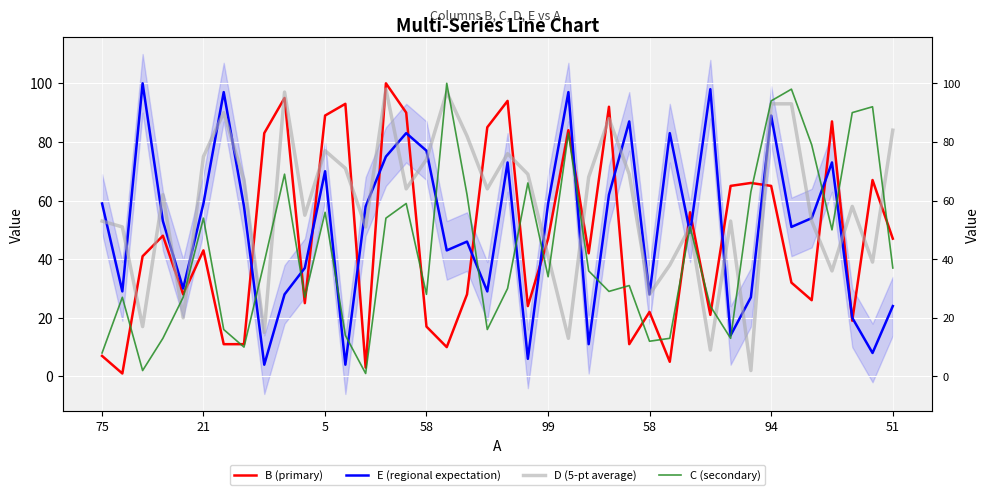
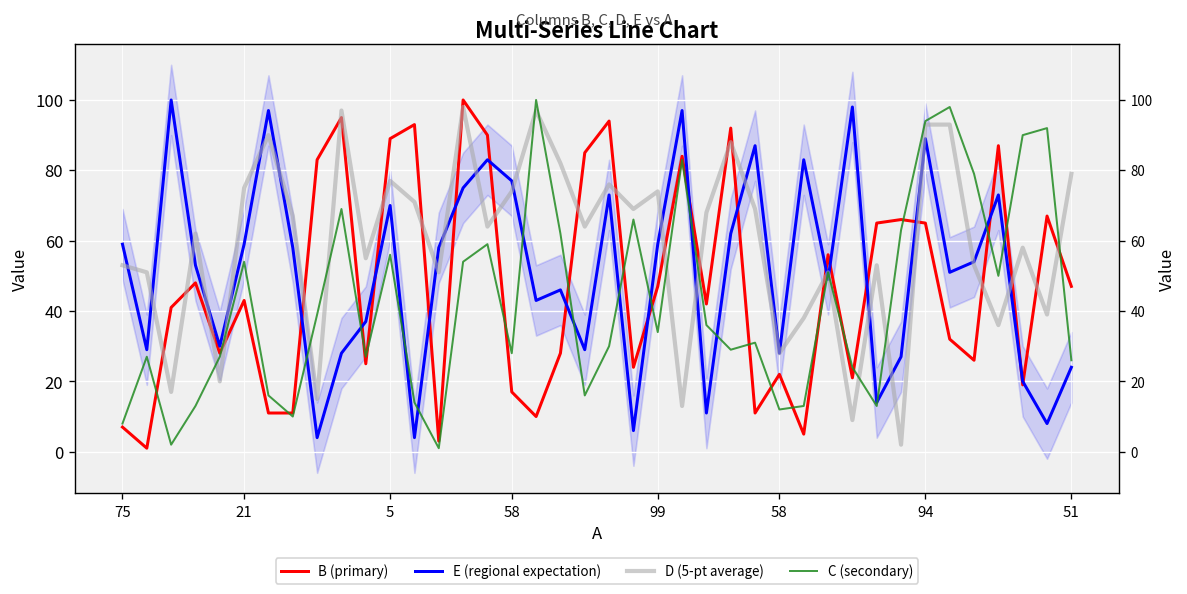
  {
    "B (primary)": {
      "75": 7,
      "5": 89,
      "99": 47,
      "94": 65,
      "51": 47
    },
    "D (5-pt average)": {
      "75": 53,
      "5": 77,
-     "99": 41,
+     "99": 74,
      "94": 93,
-     "51": 84
+     "51": 79
    },
    "C (secondary)": {
      "75": 8,
      "5": 56,
      "99": 34,
      "94": 94,
-     "51": 37
+     "51": 26
    }
  }
